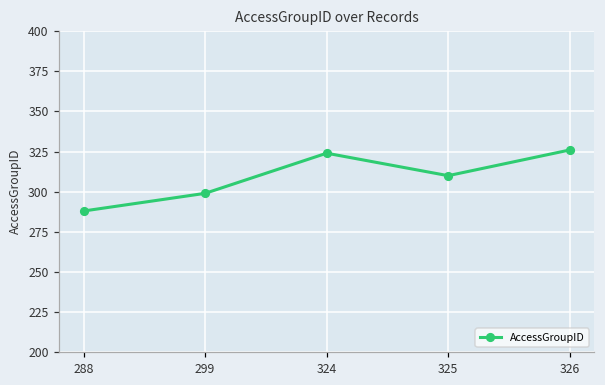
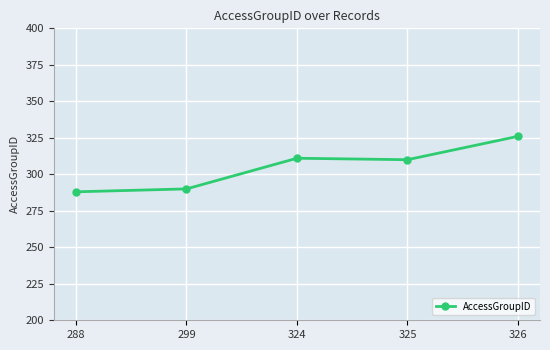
  {
    "288": 288,
-   "299": 299,
-   "324": 324,
+   "299": 290,
+   "324": 311,
    "325": 310,
    "326": 326
  }
